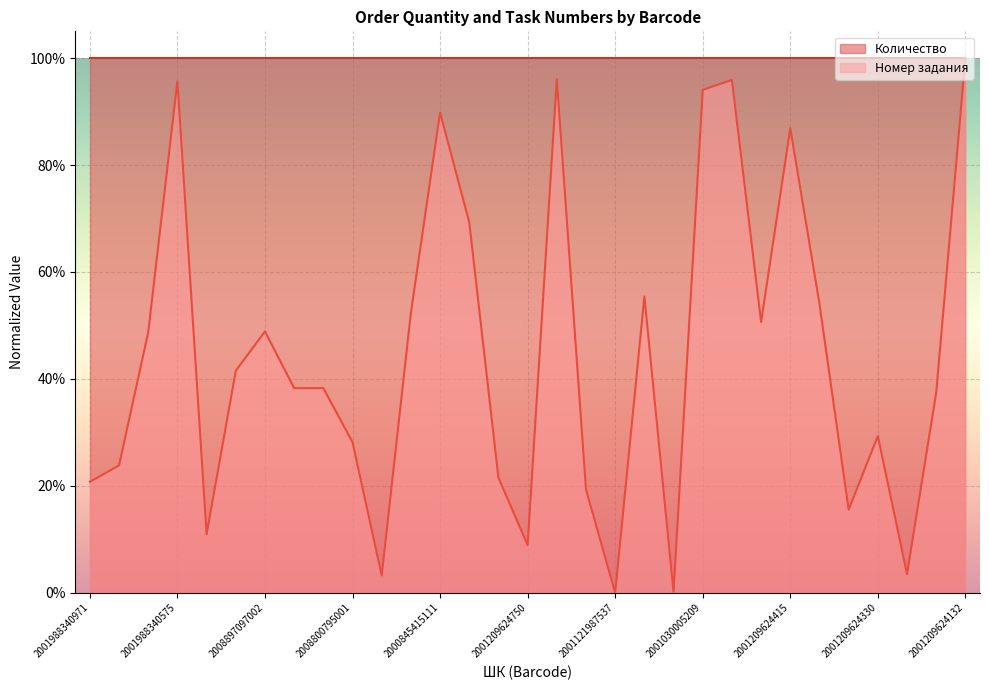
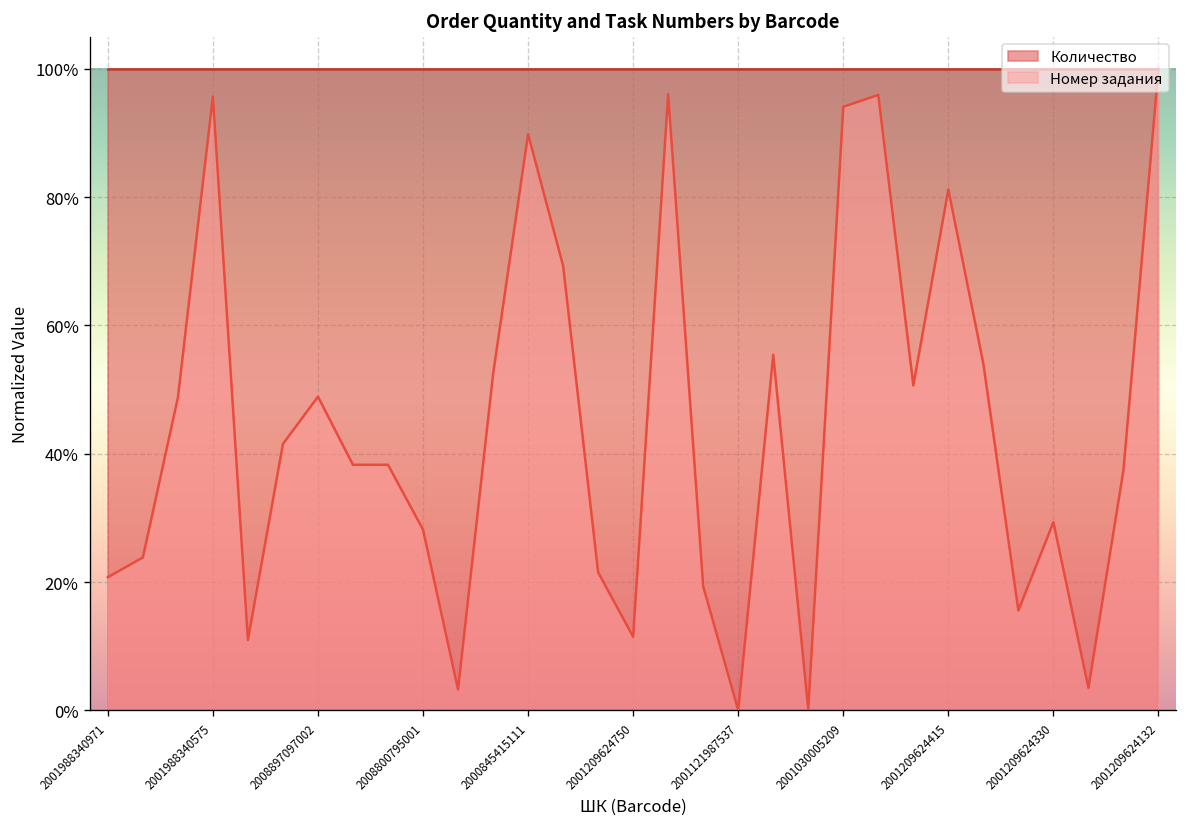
  {
    "Количество": {
      "2001988340575": "100%",
      "2001209624750": "100%",
      "2001121987537": "100%",
      "2001030005209": "100%",
      "2001209624415": "100%"
    },
    "Номер задания": {
      "2001988340575": "96%",
-     "2001209624750": "9%",
+     "2001209624750": "11%",
      "2001121987537": "0%",
      "2001030005209": "94%",
-     "2001209624415": "87%",
+     "2001209624415": "81%",
      "2001209624330": "29%"
    }
  }
